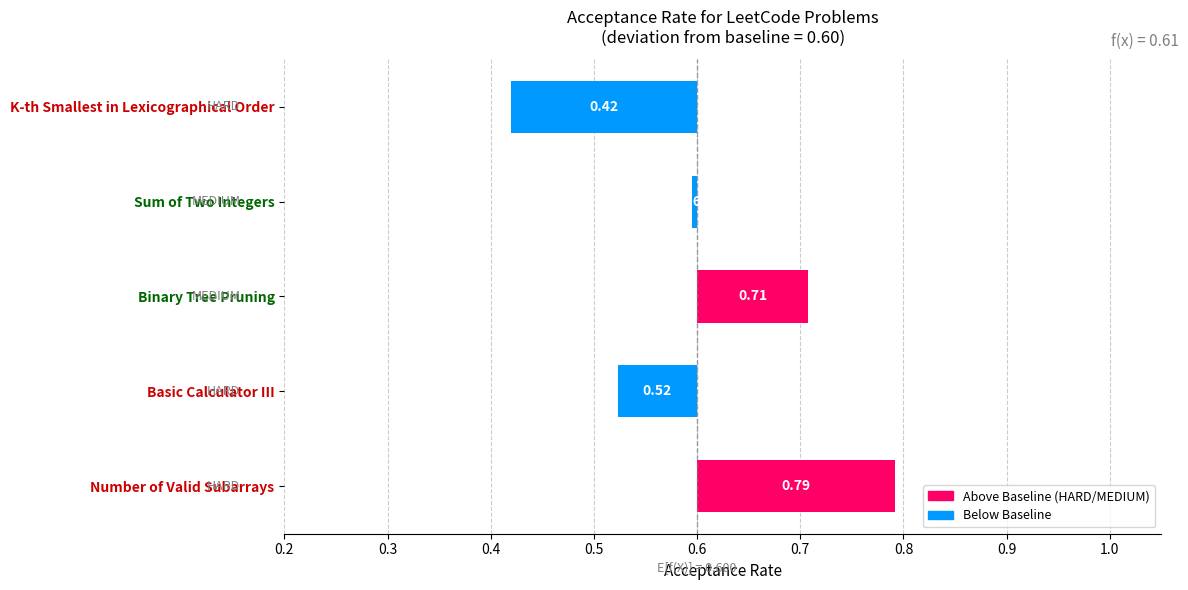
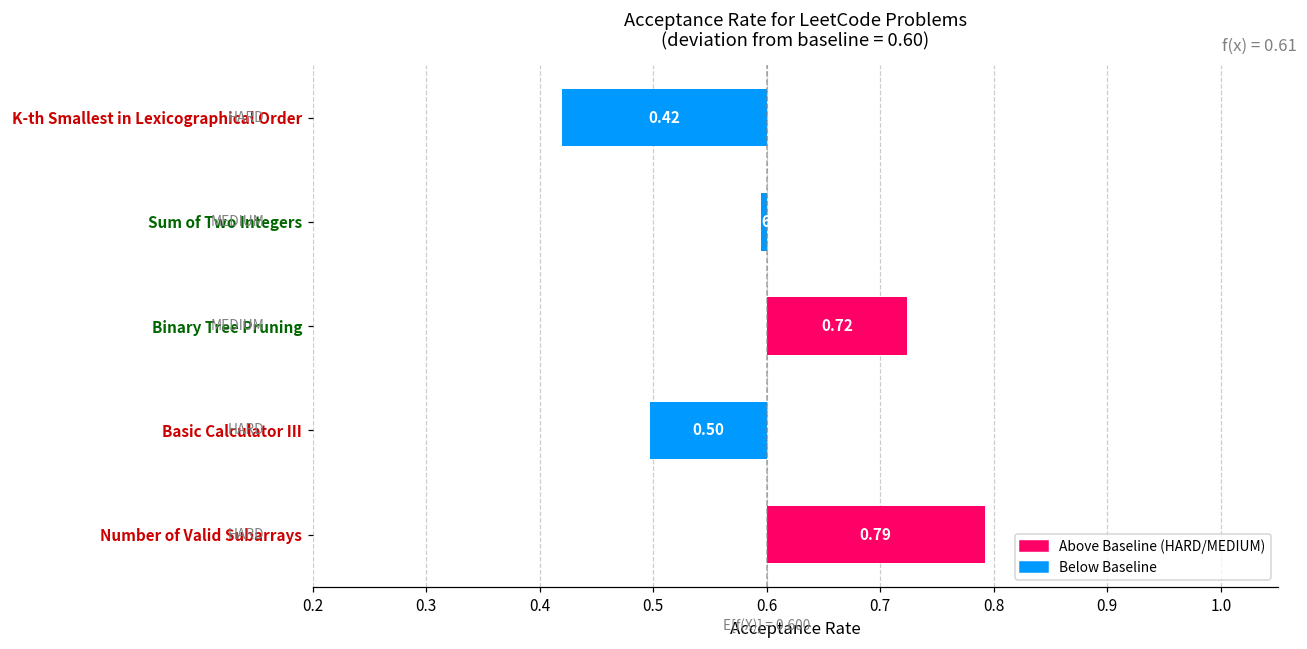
  {
-   "Binary Tree Pruning": 0.71,
-   "Basic Calculator III": 0.52
+   "Binary Tree Pruning": 0.72,
+   "Basic Calculator III": 0.50
  }
